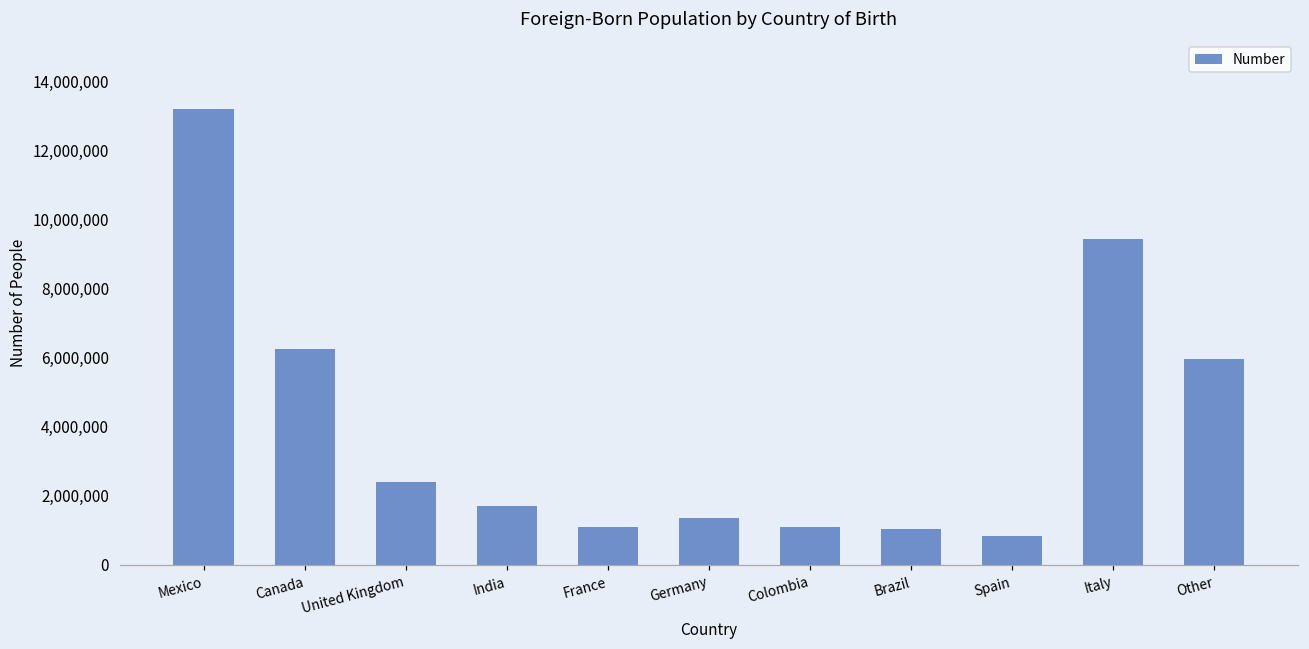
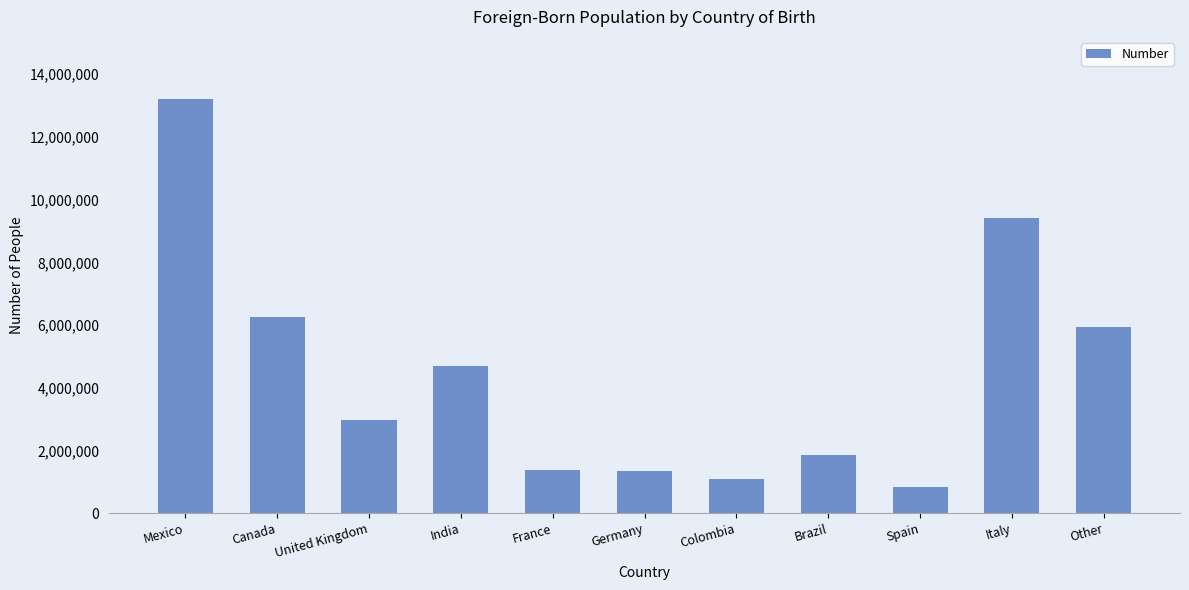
  {
    "Mexico": "13,200,000",
    "Canada": "6,300,000",
-   "United Kingdom": "2,400,000",
-   "India": "1,700,000",
-   "France": "1,100,000",
+   "United Kingdom": "3,000,000",
+   "India": "4,700,000",
+   "France": "1,400,000",
    "Germany": "1,300,000",
    "Colombia": "1,100,000",
-   "Brazil": "1,000,000",
+   "Brazil": "1,900,000",
    "Spain": "800,000",
    "Italy": "9,400,000",
    "Other": "6,000,000"
  }
